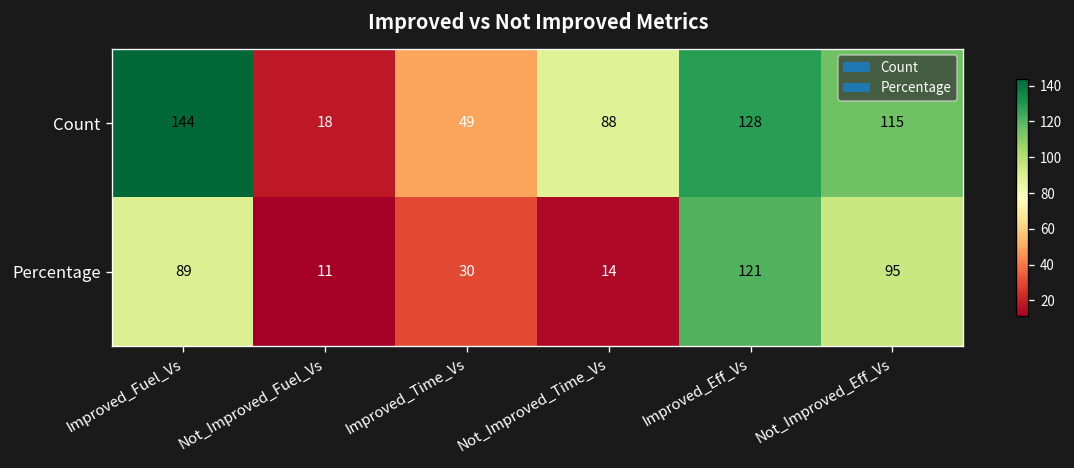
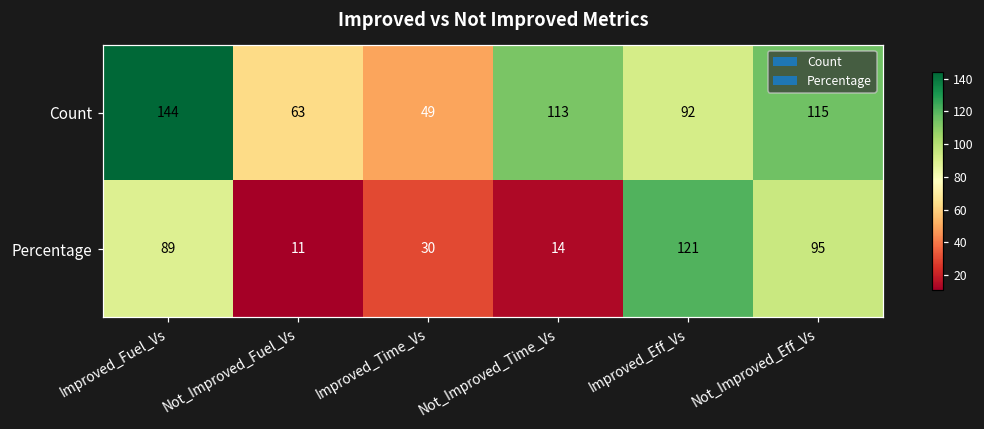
  {
    "Count": {
      "Improved_Fuel_Vs": 144,
-     "Not_Improved_Fuel_Vs": 18,
+     "Not_Improved_Fuel_Vs": 63,
      "Improved_Time_Vs": 49,
-     "Not_Improved_Time_Vs": 88,
-     "Improved_Eff_Vs": 128,
+     "Not_Improved_Time_Vs": 113,
+     "Improved_Eff_Vs": 92,
      "Not_Improved_Eff_Vs": 115
    },
    "Percentage": {
      "Improved_Fuel_Vs": 89,
      "Not_Improved_Fuel_Vs": 11,
      "Improved_Time_Vs": 30,
      "Not_Improved_Time_Vs": 14,
      "Improved_Eff_Vs": 121,
      "Not_Improved_Eff_Vs": 95
    }
  }
